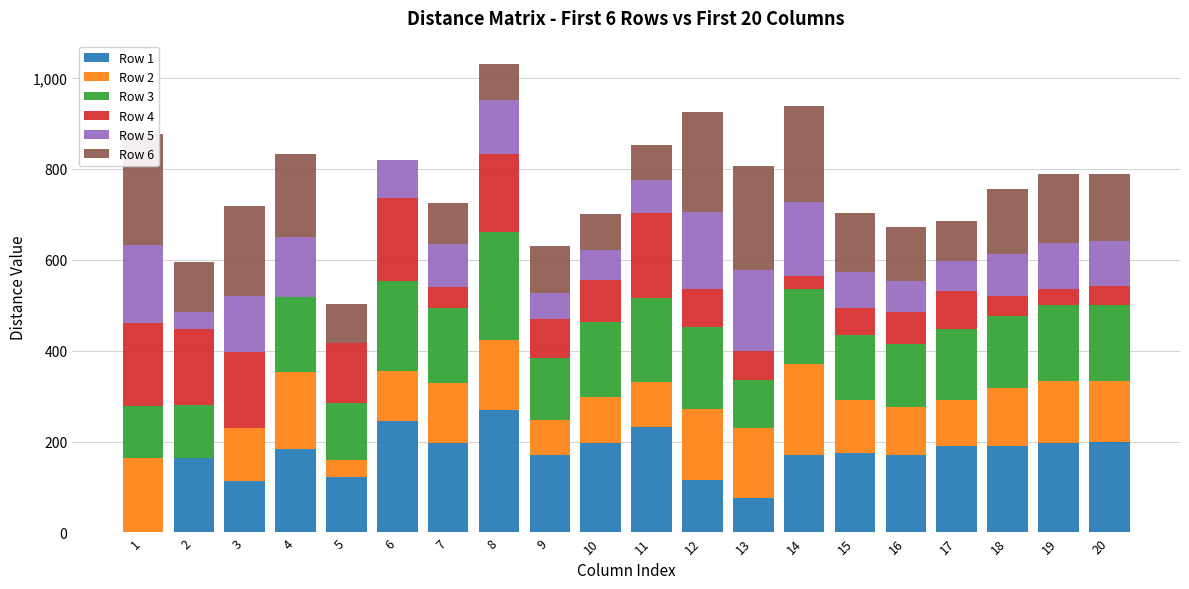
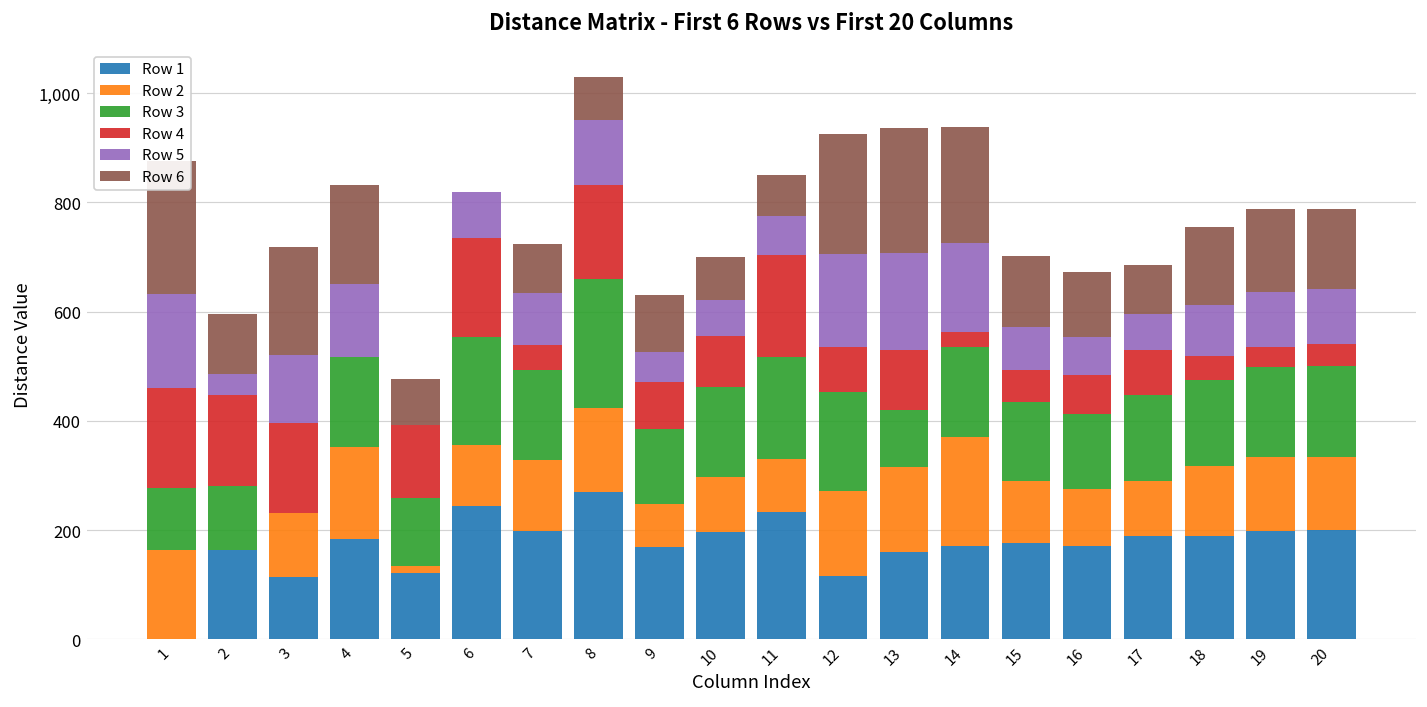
  {
    "Row 1": {
      "1": 0,
      "2": 160,
      "3": 110,
      "4": 180,
      "5": 120,
      "6": 240,
      "7": 200,
      "8": 270,
      "9": 170,
      "10": 200,
      "11": 230,
      "12": 110,
-     "13": 80,
+     "13": 160,
      "14": 170,
      "15": 180,
      "16": 170,
      "17": 190,
      "18": 190,
      "19": 200,
      "20": 200
    },
    "Row 2": {
      "1": 160,
      "2": 0,
      "3": 120,
      "4": 170,
-     "5": 40,
+     "5": 10,
      "6": 110,
      "7": 130,
      "8": 150,
      "9": 80,
      "10": 100,
      "11": 100,
      "12": 160,
      "13": 160,
      "14": 200,
      "15": 110,
      "16": 100,
      "17": 100,
      "18": 130,
      "19": 140,
      "20": 130
    },
    "Row 3": {
      "1": 110,
      "2": 120,
      "3": 0,
      "4": 170,
      "5": 120,
      "6": 200,
      "7": 170,
      "8": 240,
      "9": 140,
      "10": 160,
      "11": 190,
      "12": 180,
      "13": 110,
      "14": 170,
      "15": 140,
      "16": 140,
      "17": 160,
      "18": 160,
      "19": 170,
      "20": 170
    },
    "Row 4": {
      "1": 180,
      "2": 170,
      "3": 170,
      "4": 0,
      "5": 130,
      "6": 180,
      "7": 50,
      "8": 170,
      "9": 90,
      "10": 90,
      "11": 190,
      "12": 80,
-     "13": 60,
+     "13": 110,
      "14": 30,
      "15": 60,
      "16": 70,
      "17": 80,
      "18": 40,
      "19": 40,
      "20": 40
    },
    "Row 5": {
      "1": 170,
      "2": 40,
      "3": 120,
      "4": 130,
      "5": 0,
      "6": 80,
      "7": 100,
      "8": 120,
      "9": 60,
      "10": 70,
      "11": 70,
      "12": 170,
      "13": 180,
      "14": 160,
      "15": 80,
      "16": 70,
      "17": 70,
      "18": 90,
      "19": 100,
      "20": 100
    },
    "Row 6": {
      "2": 110,
      "3": 200,
      "4": 180,
      "5": 80,
      "6": 0,
      "7": 90,
      "8": 80,
      "9": 100,
      "10": 80,
      "11": 80,
      "12": 220,
      "13": 230,
      "14": 210,
      "15": 130,
      "16": 120,
      "17": 90,
      "18": 140,
      "19": 150,
      "20": 150
    }
  }
